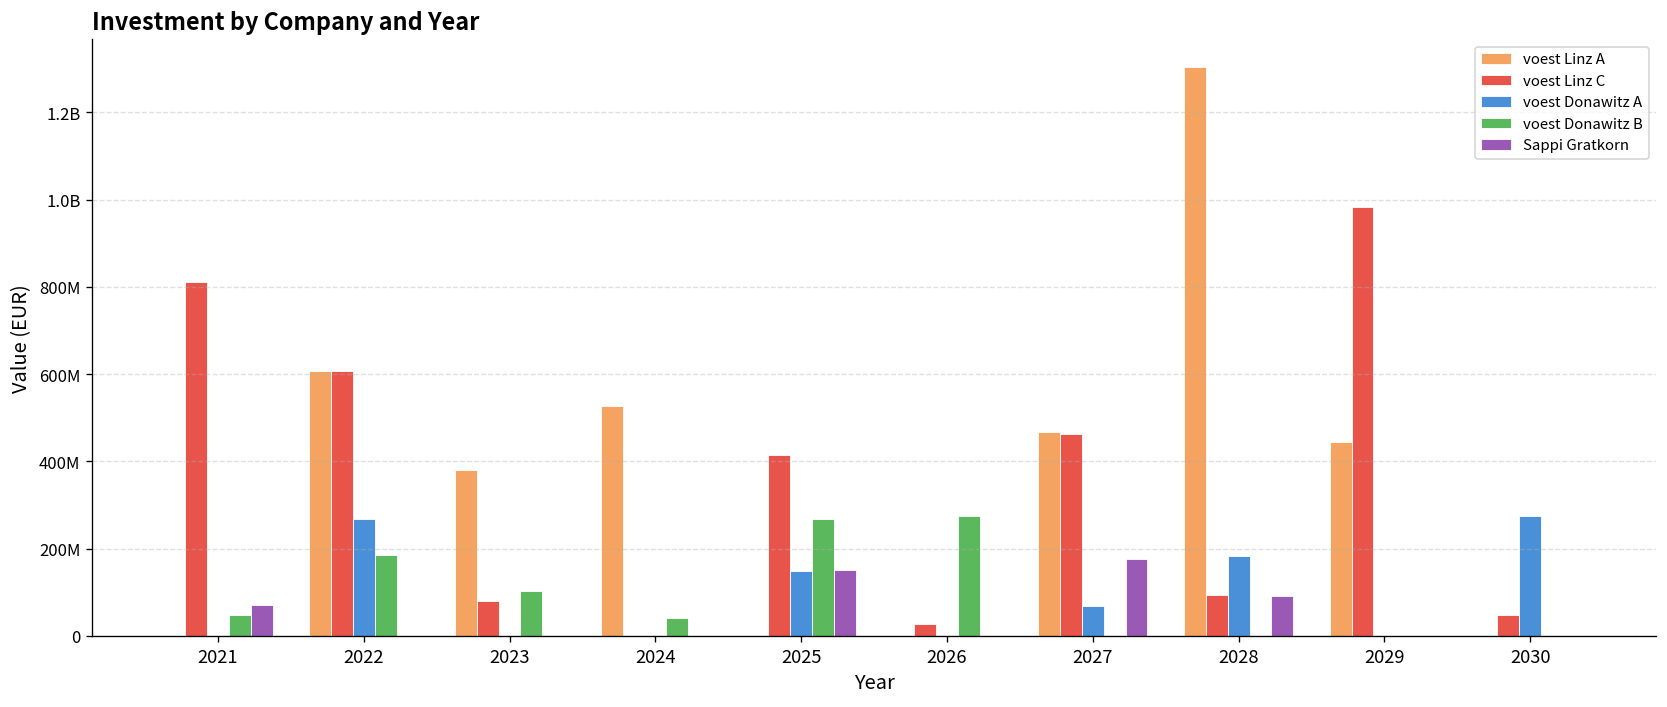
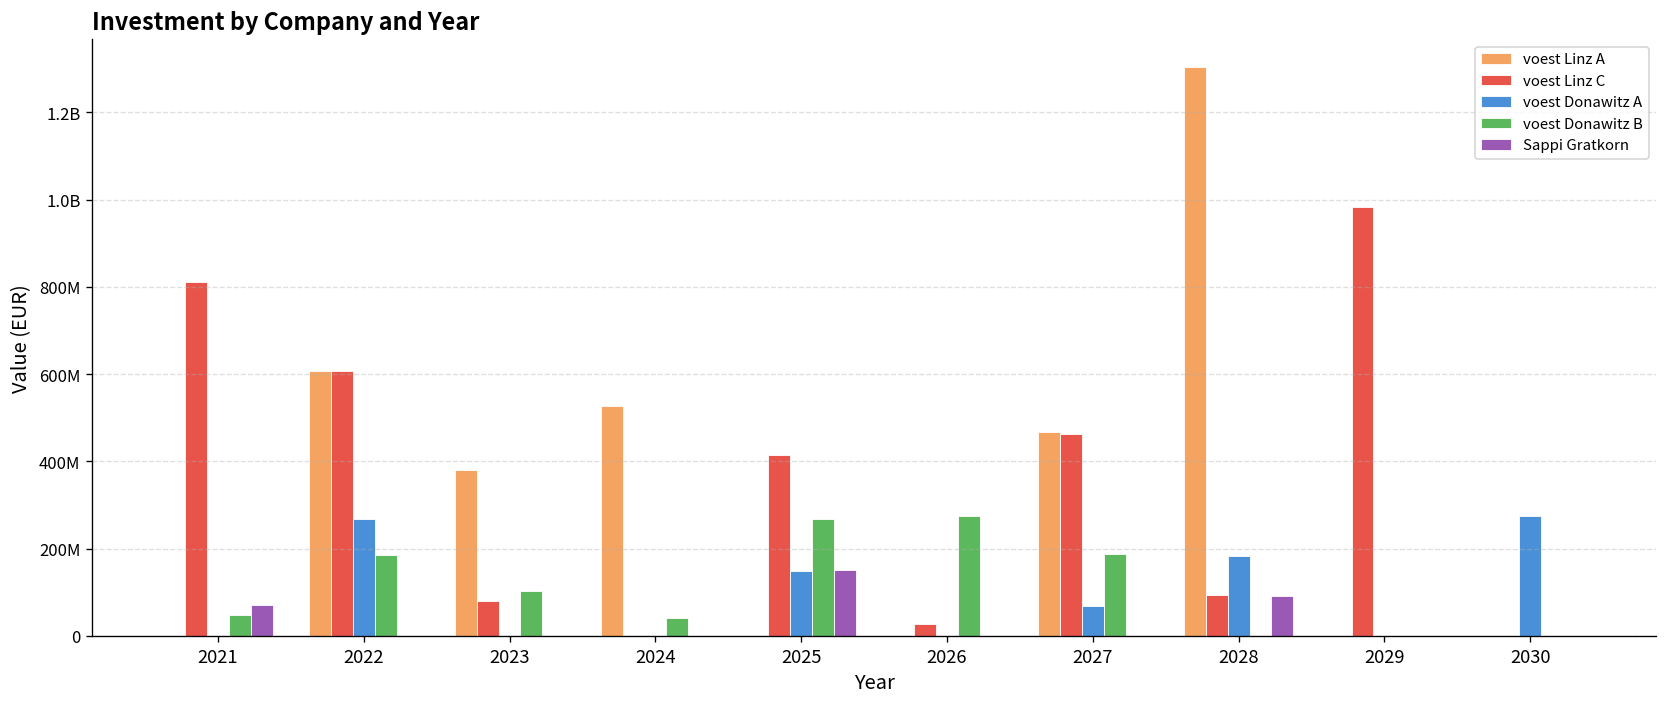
  {
    "voest Linz A": {
      "2021": 0,
      "2022": 610000000,
      "2023": 380000000,
      "2024": 530000000,
      "2025": 0,
      "2026": 0,
      "2027": 470000000,
      "2028": 1300000000,
-     "2029": 440000000,
+     "2029": 0,
      "2030": 0
    },
    "voest Linz C": {
      "2021": 810000000,
      "2022": 610000000,
      "2023": 80000000,
      "2024": 0,
      "2025": 410000000,
      "2026": 30000000,
      "2027": 460000000,
      "2028": 90000000,
      "2029": 980000000,
-     "2030": 50000000
+     "2030": 0
    },
    "voest Donawitz A": {
      "2021": 0,
      "2022": 270000000,
      "2023": 0,
      "2024": 0,
      "2025": 150000000,
      "2026": 0,
      "2027": 70000000,
      "2028": 180000000,
      "2029": 0,
      "2030": 270000000
    },
    "voest Donawitz B": {
      "2021": 50000000,
      "2022": 190000000,
      "2023": 100000000,
      "2024": 40000000,
      "2025": 270000000,
      "2026": 270000000,
-     "2027": 0,
+     "2027": 190000000,
      "2028": 0,
      "2029": 0,
      "2030": 0
    },
    "Sappi Gratkorn": {
      "2021": 70000000,
      "2022": 0,
      "2023": 0,
      "2024": 0,
      "2025": 150000000,
      "2026": 0,
-     "2027": 180000000,
+     "2027": 0,
      "2028": 90000000,
      "2029": 0,
      "2030": 0
    }
  }
